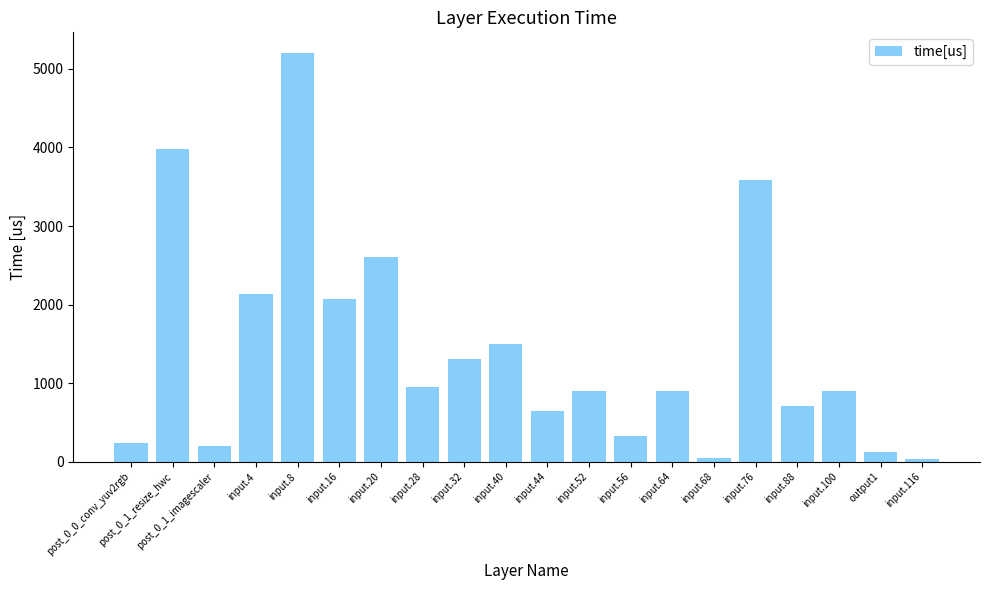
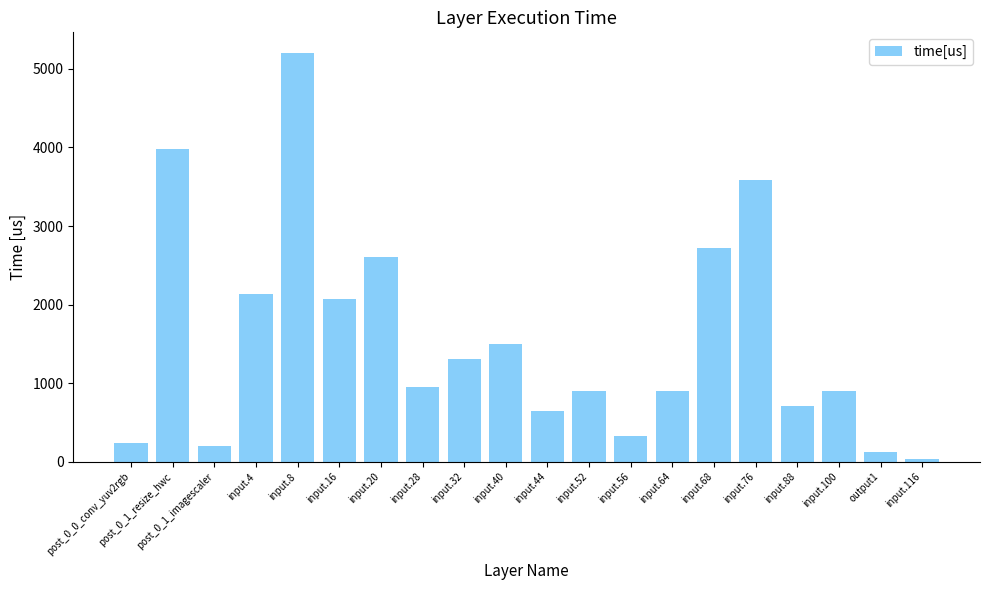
  {
    "post_0_0_conv_yuv2rgb": 200,
    "post_0_1_resize_hwc": 4000,
    "post_0_1_imagescaler": 200,
    "input.4": 2100,
    "input.8": 5200,
    "input.16": 2100,
    "input.20": 2600,
    "input.28": 1000,
    "input.32": 1300,
    "input.40": 1500,
    "input.44": 700,
    "input.52": 900,
    "input.56": 300,
    "input.64": 900,
-   "input.68": 100,
+   "input.68": 2700,
    "input.76": 3600,
    "input.88": 700,
    "input.100": 900,
    "output1": 100,
    "input.116": 0
  }
